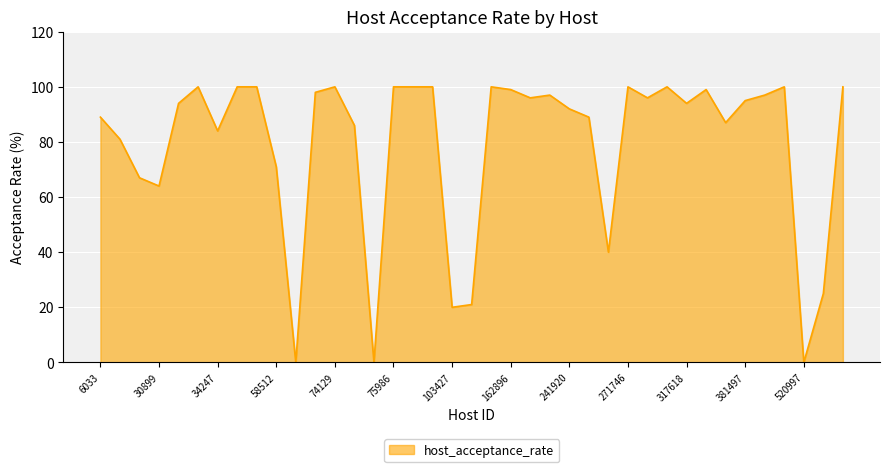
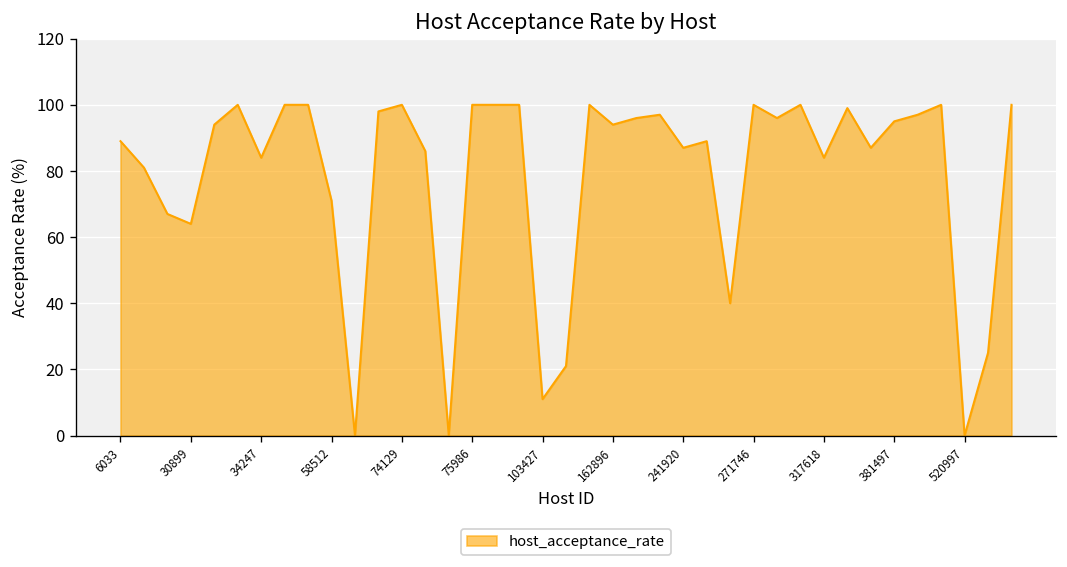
  {
    "6033": 89,
    "30899": 64,
    "34247": 84,
    "58512": 71,
    "74129": 100,
    "75986": 100,
-   "103427": 20,
-   "162896": 99,
-   "241920": 92,
+   "103427": 11,
+   "162896": 94,
+   "241920": 87,
    "271746": 100,
-   "317618": 94,
+   "317618": 84,
    "381497": 95,
    "520997": 0
  }
